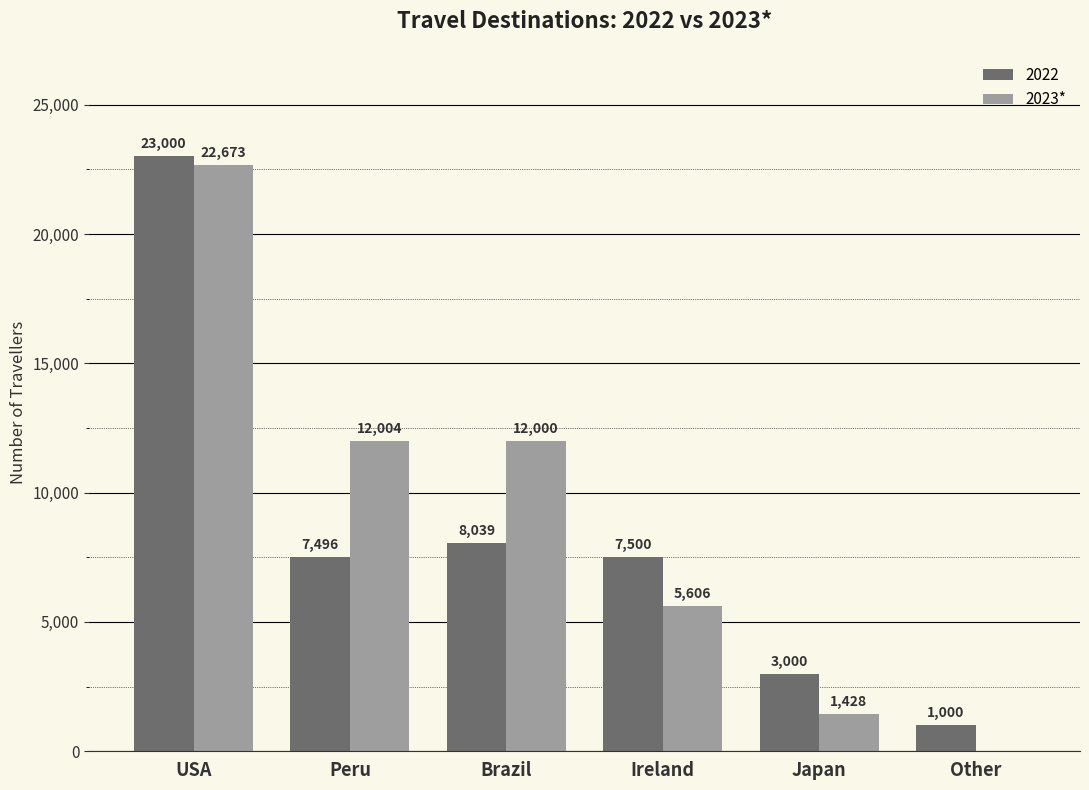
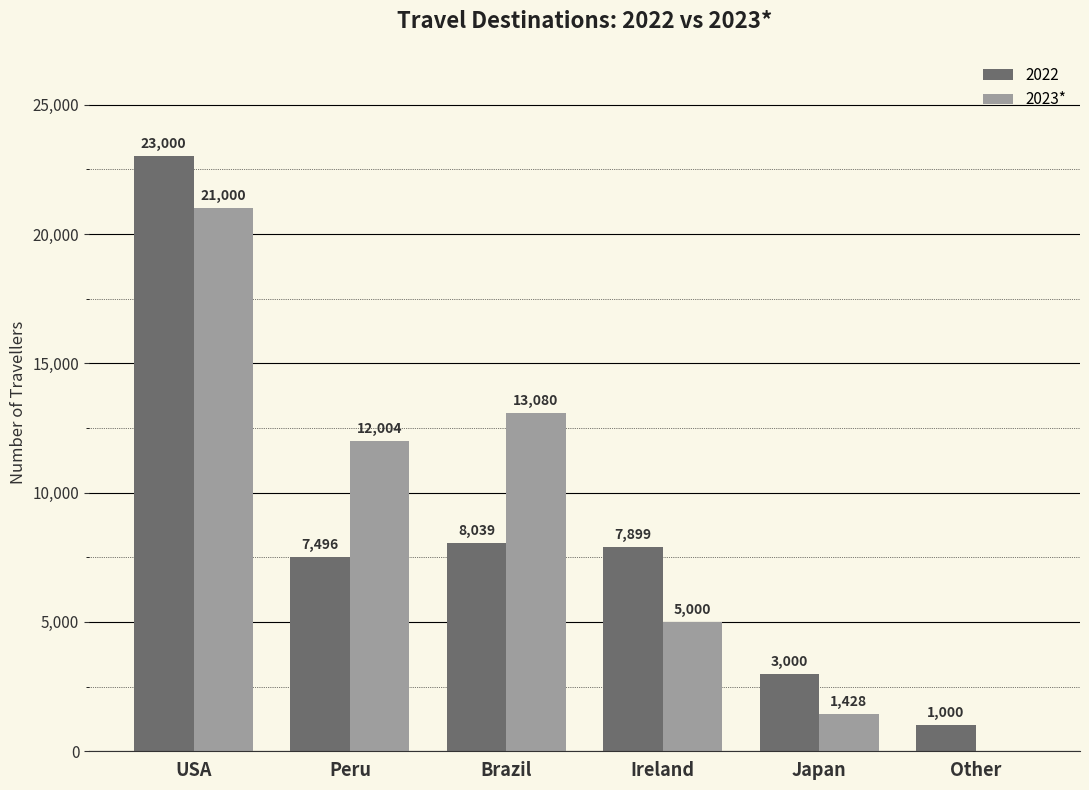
  {
    "2022": {
      "USA": "23,000",
      "Peru": "7,496",
      "Brazil": "8,039",
-     "Ireland": "7,500",
+     "Ireland": "7,899",
      "Japan": "3,000",
      "Other": "1,000"
    },
    "2023*": {
-     "USA": "22,673",
+     "USA": "21,000",
      "Peru": "12,004",
-     "Brazil": "12,000",
-     "Ireland": "5,606",
+     "Brazil": "13,080",
+     "Ireland": "5,000",
      "Japan": "1,428"
    }
  }
